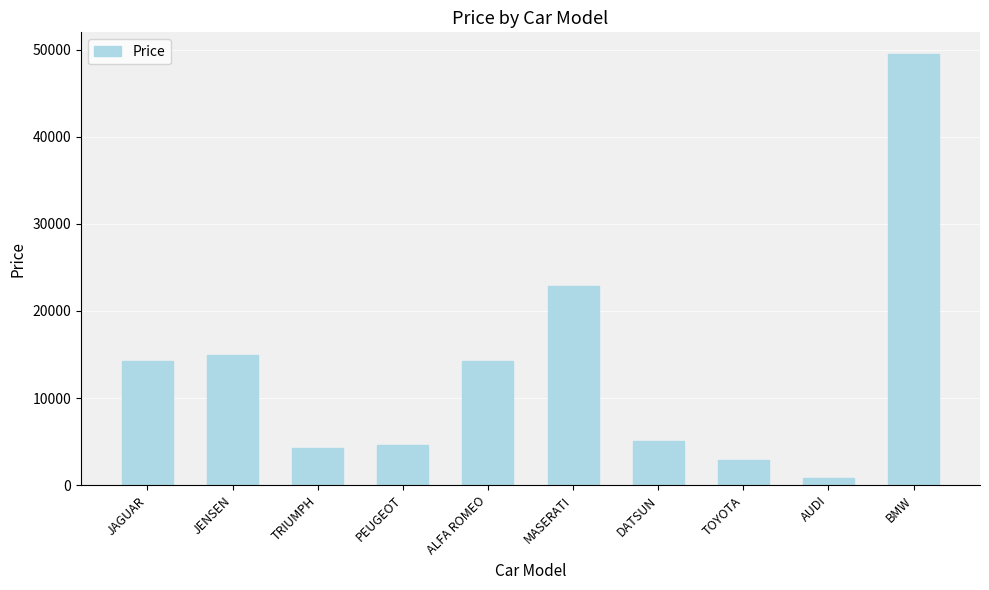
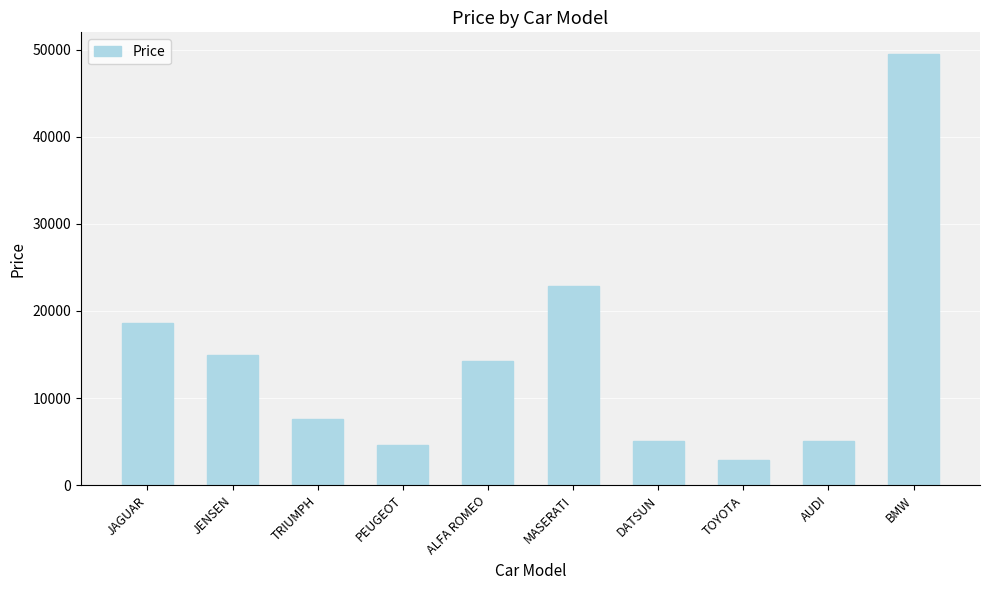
  {
-   "JAGUAR": 14000,
+   "JAGUAR": 19000,
    "JENSEN": 15000,
-   "TRIUMPH": 4000,
+   "TRIUMPH": 8000,
    "PEUGEOT": 5000,
    "ALFA ROMEO": 14000,
    "MASERATI": 23000,
    "DATSUN": 5000,
    "TOYOTA": 3000,
-   "AUDI": 1000,
+   "AUDI": 5000,
    "BMW": 50000
  }
